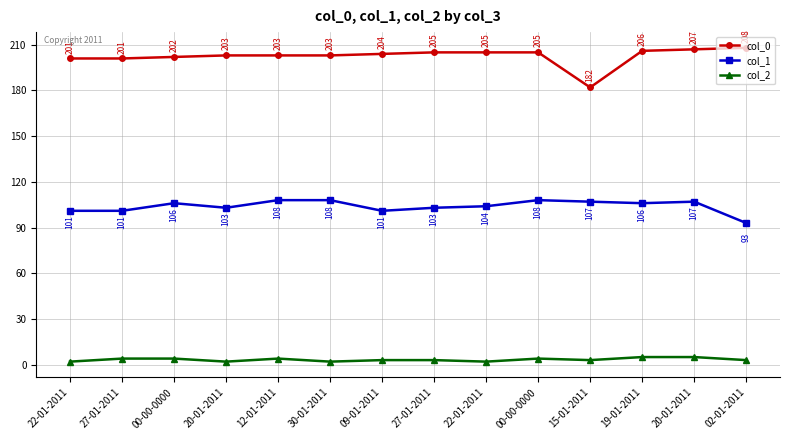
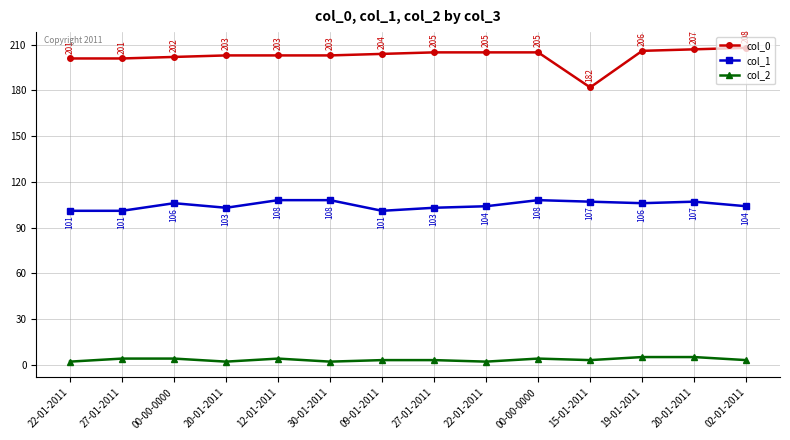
  {
    "col_0": {
      "12-01-2011": 203,
      "30-01-2011": 203,
      "09-01-2011": 204,
      "15-01-2011": 182,
      "19-01-2011": 206
    },
    "col_1": {
      "12-01-2011": 108,
      "30-01-2011": 108,
      "09-01-2011": 101,
      "15-01-2011": 107,
      "19-01-2011": 106,
-     "02-01-2011": 93
+     "02-01-2011": 104
    },
    "col_2": {
      "12-01-2011": 4,
      "30-01-2011": 2,
      "09-01-2011": 3,
      "15-01-2011": 3,
      "19-01-2011": 5,
      "02-01-2011": 3
    }
  }
